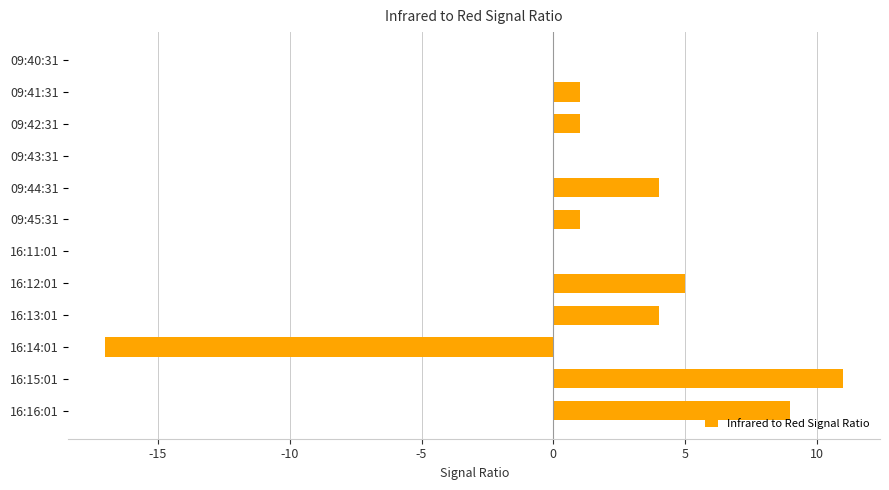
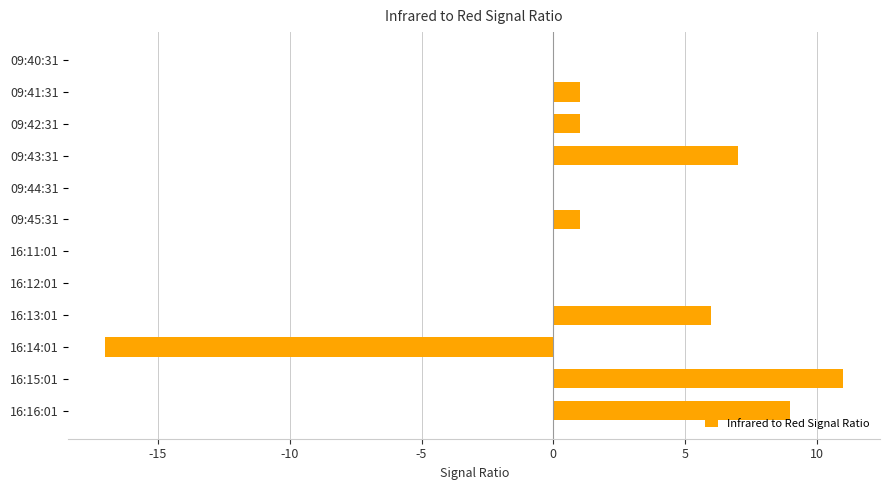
  {
    "09:40:31": 0,
    "09:41:31": 1,
    "09:42:31": 1,
-   "09:43:31": 0,
-   "09:44:31": 4,
+   "09:43:31": 7,
+   "09:44:31": 0,
    "09:45:31": 1,
    "16:11:01": 0,
-   "16:12:01": 5,
-   "16:13:01": 4,
+   "16:12:01": 0,
+   "16:13:01": 6,
    "16:14:01": -17,
    "16:15:01": 11,
    "16:16:01": 9
  }
